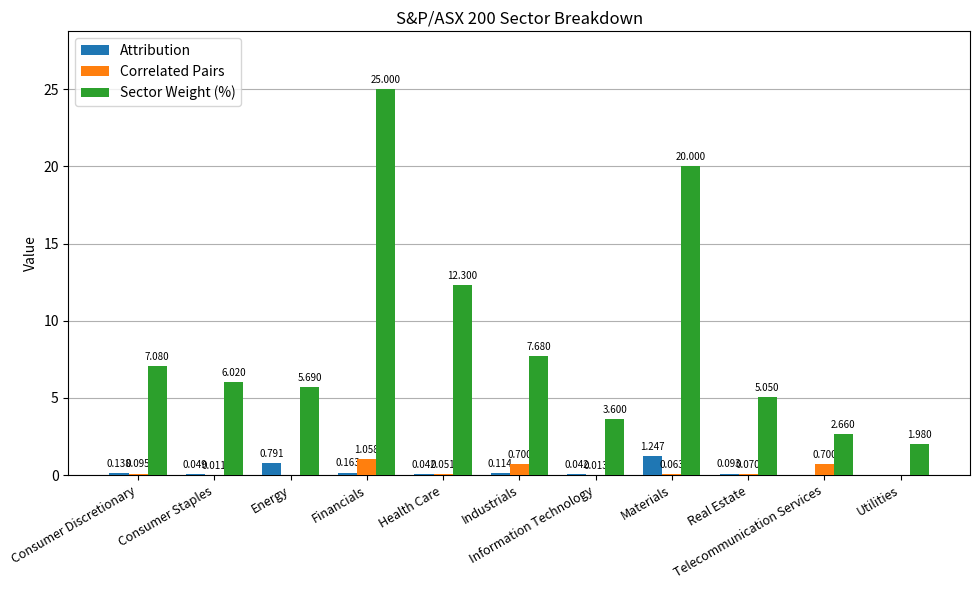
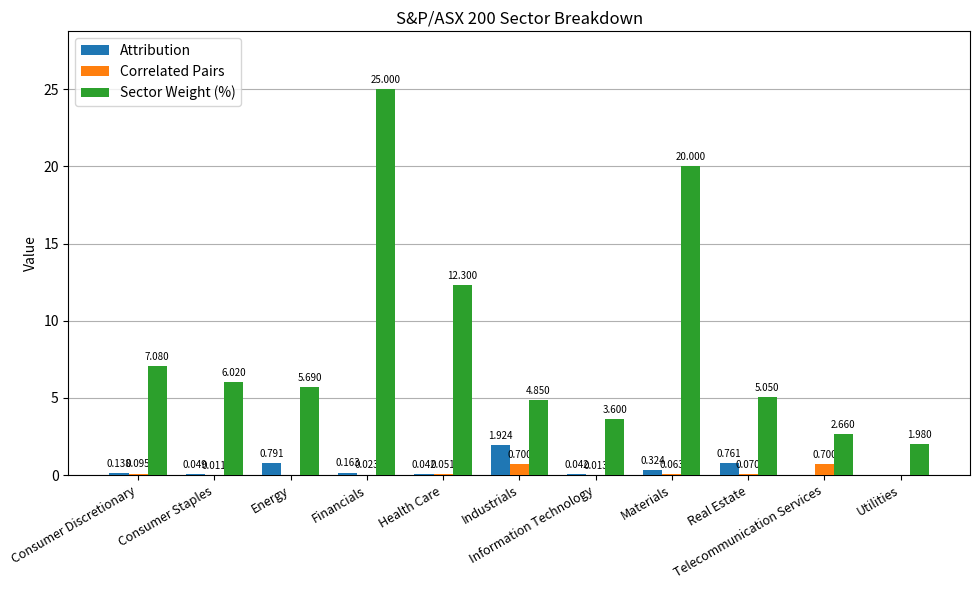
  {
    "Attribution": {
      "Energy": 0.791,
      "Financials": 0.163,
-     "Industrials": 0.114,
-     "Materials": 1.247,
-     "Real Estate": 0.093
+     "Industrials": 1.924,
+     "Materials": 0.324,
+     "Real Estate": 0.761
    },
    "Correlated Pairs": {
-     "Financials": 1.058,
+     "Financials": 0.023,
      "Industrials": 0.700,
      "Materials": 0.063,
      "Telecommunication Services": 0.700
    },
    "Sector Weight (%)": {
      "Consumer Discretionary": 7.080,
      "Consumer Staples": 6.020,
      "Energy": 5.690,
      "Financials": 25.000,
      "Health Care": 12.300,
-     "Industrials": 7.680,
+     "Industrials": 4.850,
      "Information Technology": 3.600,
      "Materials": 20.000,
      "Real Estate": 5.050,
      "Telecommunication Services": 2.660,
      "Utilities": 1.980
    }
  }
